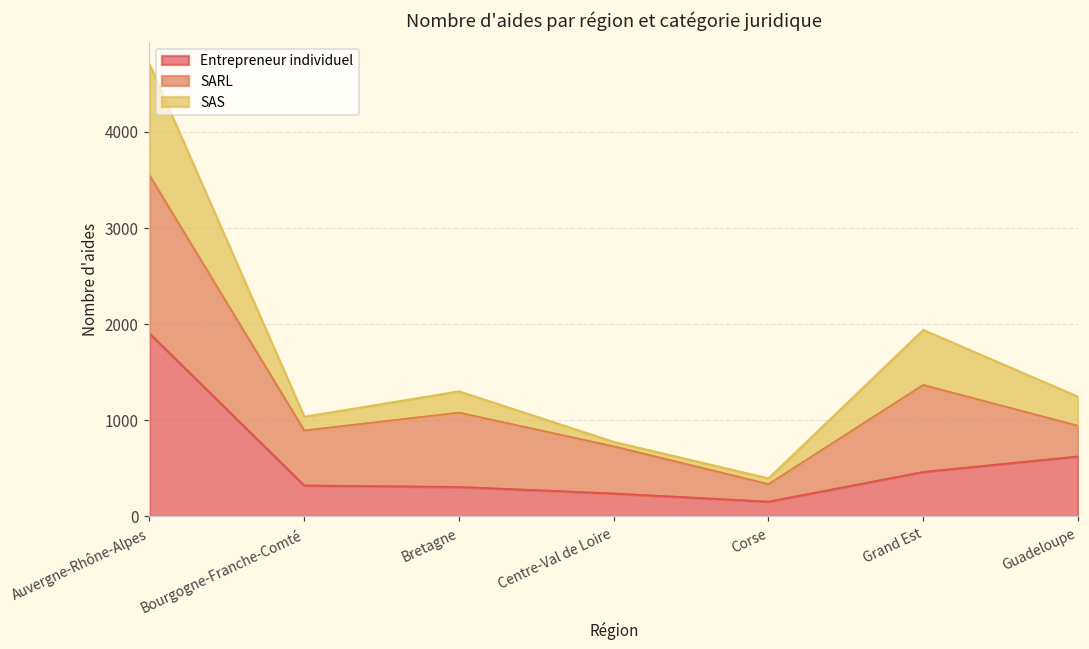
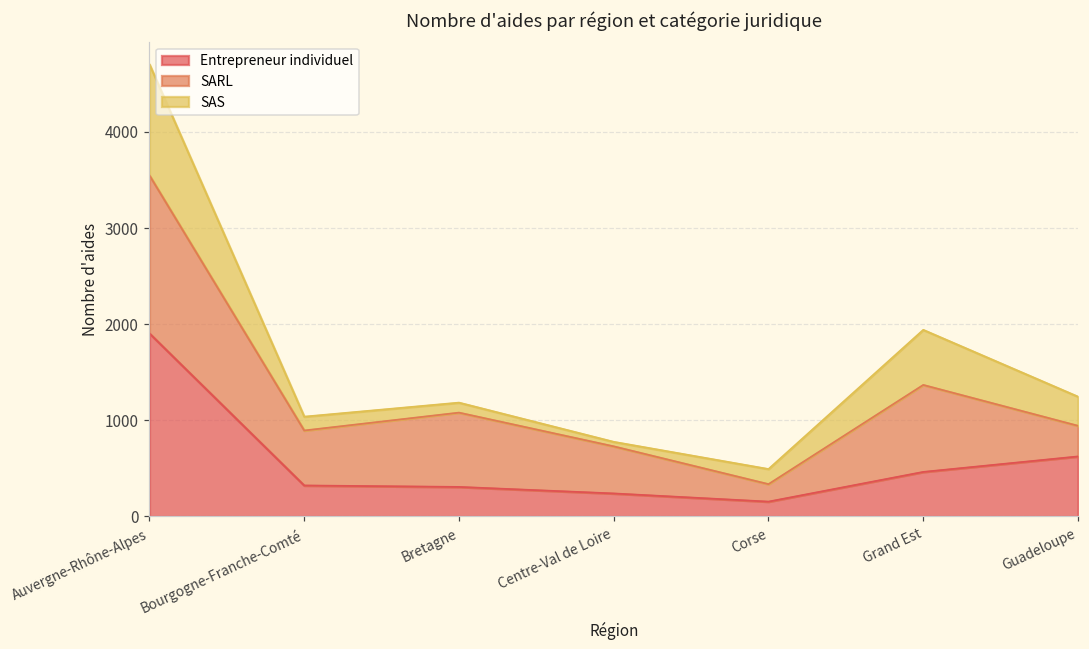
  {
    "SAS": {
      "Auvergne-Rhône-Alpes": 1200,
      "Bourgogne-Franche-Comté": 100,
-     "Bretagne": 200,
+     "Bretagne": 100,
      "Centre-Val de Loire": 0,
-     "Corse": 100,
+     "Corse": 200,
      "Grand Est": 600,
      "Guadeloupe": 300
    }
  }
